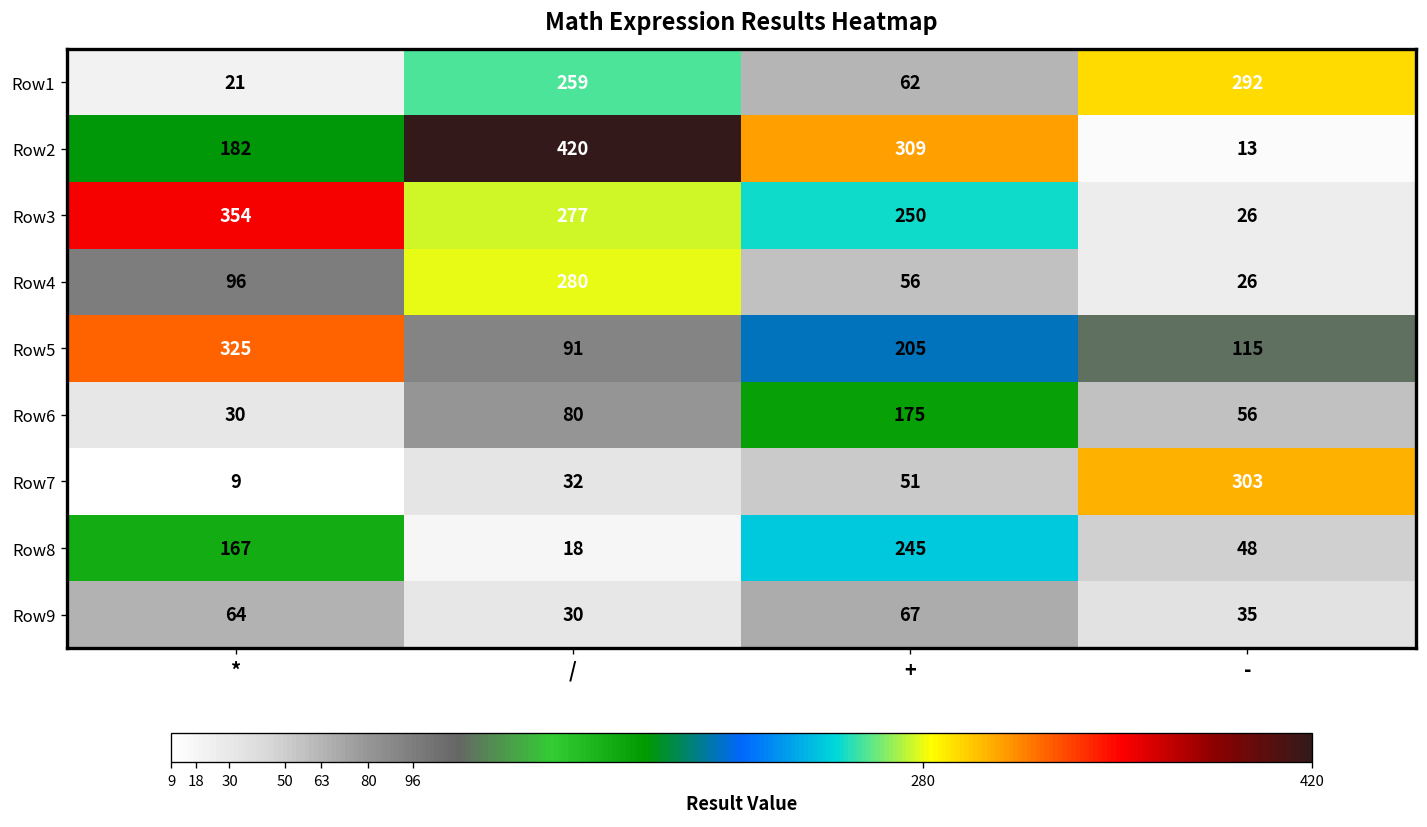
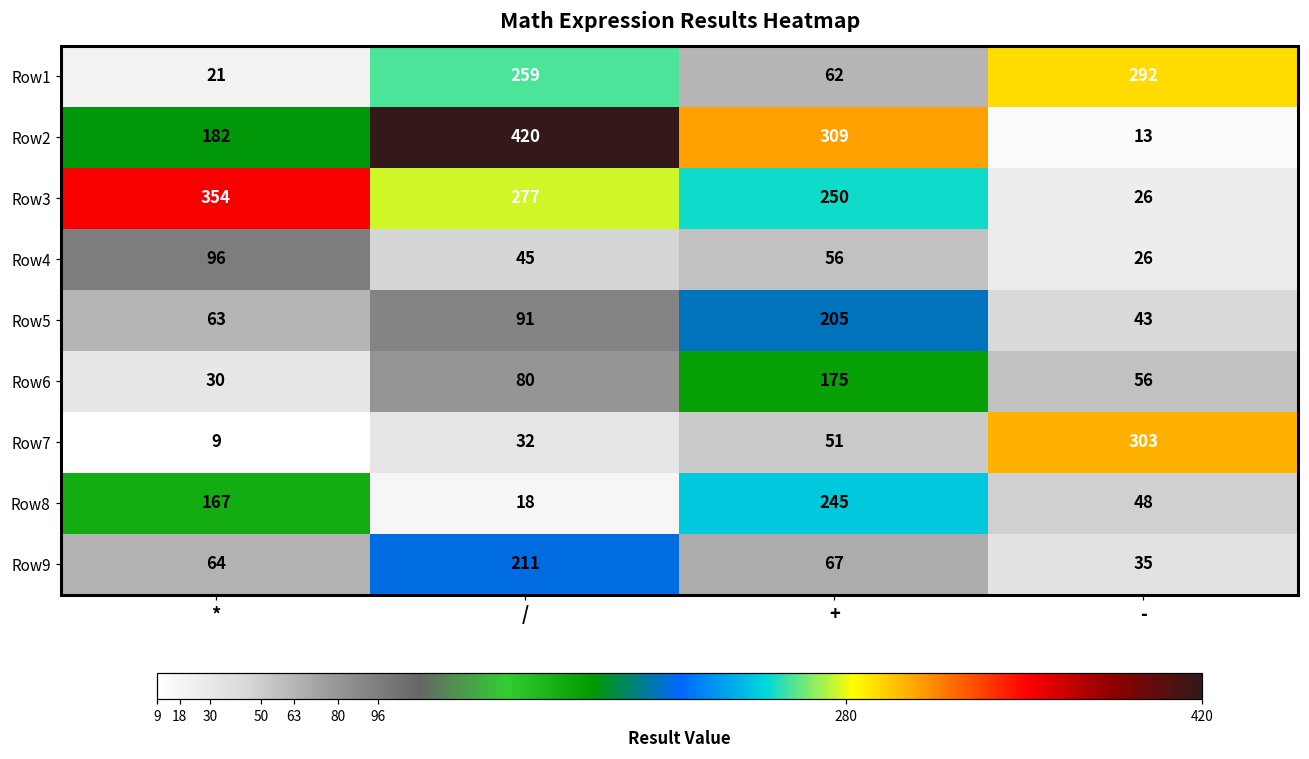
  {
    "Row1": {
      "*": 21,
      "/": 259,
      "+": 62,
      "-": 292
    },
    "Row2": {
      "*": 182,
      "/": 420,
      "+": 309,
      "-": 13
    },
    "Row3": {
      "*": 354,
      "/": 277,
      "+": 250,
      "-": 26
    },
    "Row4": {
      "*": 96,
-     "/": 280,
+     "/": 45,
      "+": 56,
      "-": 26
    },
    "Row5": {
-     "*": 325,
+     "*": 63,
      "/": 91,
      "+": 205,
-     "-": 115
+     "-": 43
    },
    "Row6": {
      "*": 30,
      "/": 80,
      "+": 175,
      "-": 56
    },
    "Row7": {
      "*": 9,
      "/": 32,
      "+": 51,
      "-": 303
    },
    "Row8": {
      "*": 167,
      "/": 18,
      "+": 245,
      "-": 48
    },
    "Row9": {
      "*": 64,
-     "/": 30,
+     "/": 211,
      "+": 67,
      "-": 35
    }
  }
